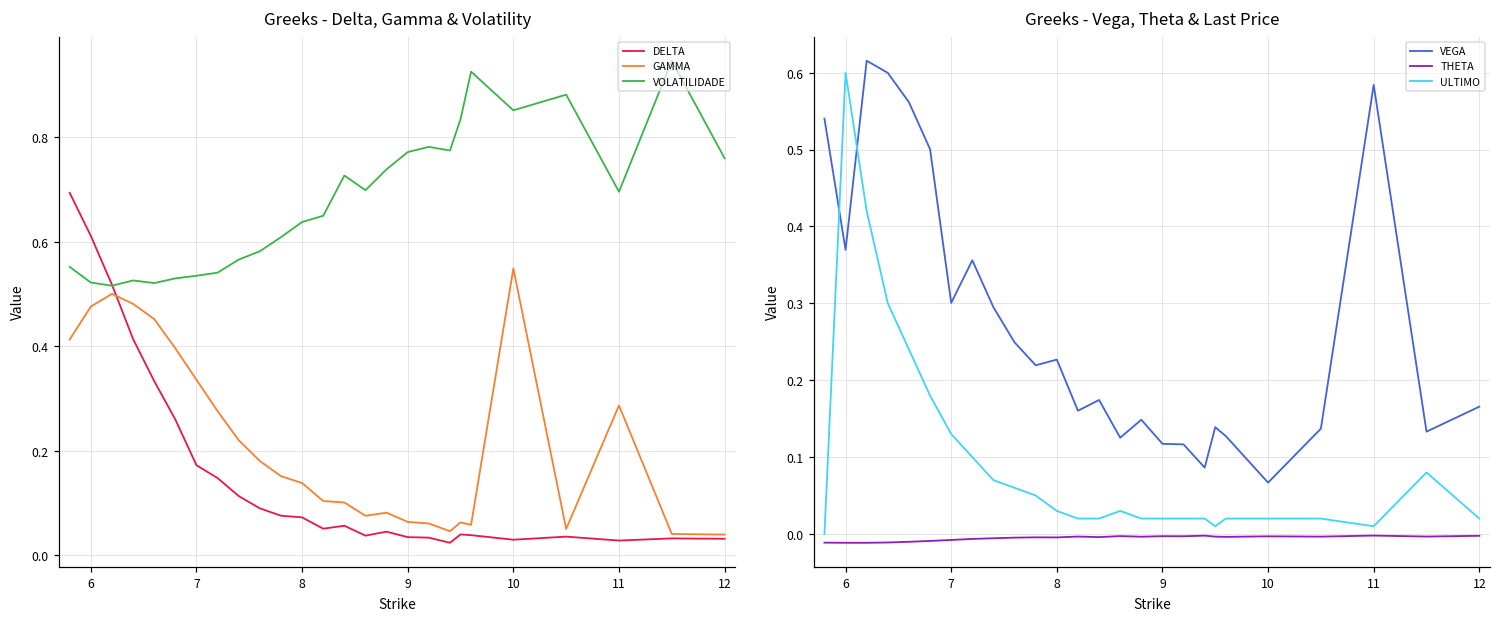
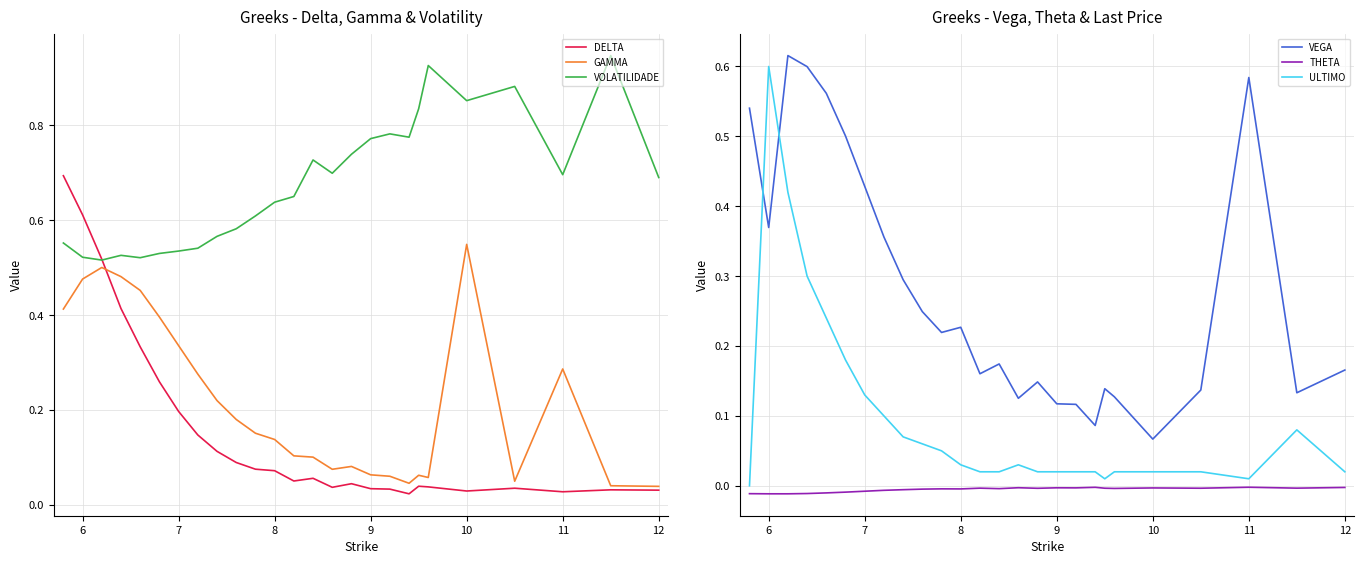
  {
    "Greeks - Delta, Gamma & Volatility": {
      "DELTA": {
        "6": 0.61,
-       "7": 0.17,
+       "7": 0.20,
        "8": 0.07,
        "9": 0.03,
        "10": 0.03,
        "11": 0.03,
        "12": 0.03
      },
      "GAMMA": {
        "6": 0.48,
        "7": 0.34,
        "8": 0.14,
        "9": 0.06,
        "10": 0.55,
        "11": 0.29,
        "12": 0.04
      },
      "VOLATILIDADE": {
        "6": 0.52,
        "7": 0.54,
        "8": 0.64,
        "9": 0.77,
        "10": 0.85,
        "11": 0.70,
-       "12": 0.76
+       "12": 0.69
      }
    },
    "Greeks - Vega, Theta & Last Price": {
      "VEGA": {
        "6": 0.37,
-       "7": 0.30,
+       "7": 0.43,
        "8": 0.23,
        "9": 0.12,
        "10": 0.07,
        "11": 0.58,
        "12": 0.17
      },
      "THETA": {
        "6": -0.01,
        "7": -0.01,
        "8": 0.00,
        "9": 0.00,
        "10": 0.00,
        "11": 0.00,
        "12": 0.00
      },
      "ULTIMO": {
        "6": 0.60,
        "7": 0.13,
        "8": 0.03,
        "9": 0.02,
        "10": 0.02,
        "11": 0.01,
        "12": 0.02
      }
    }
  }
